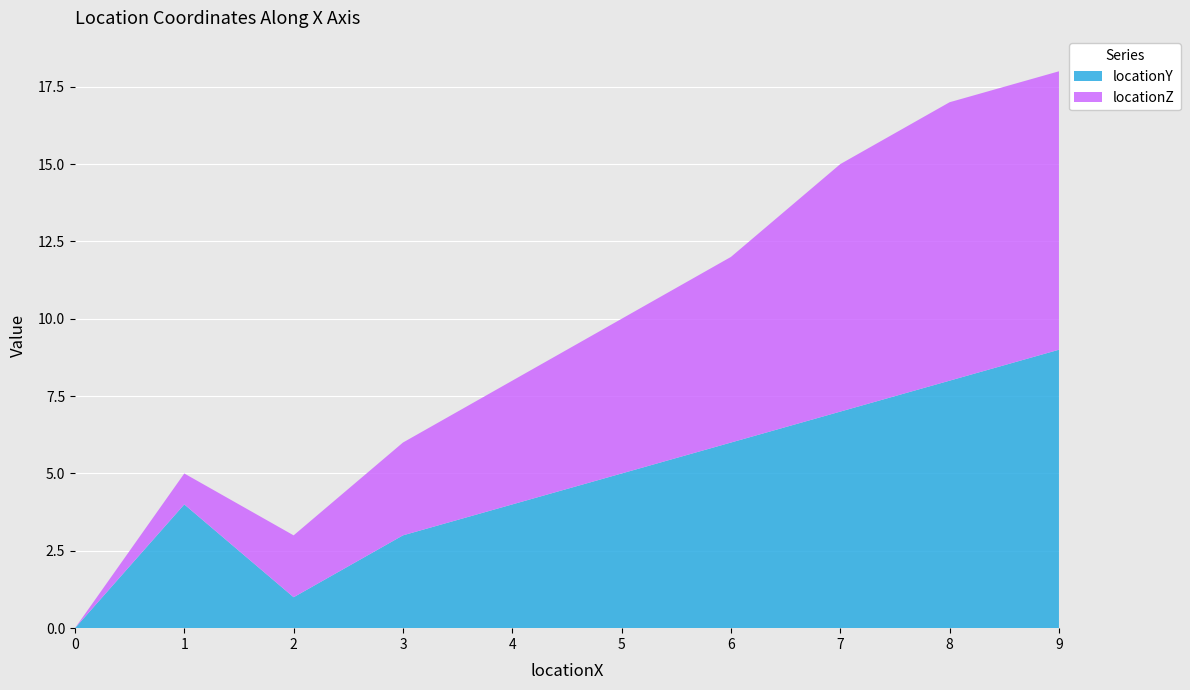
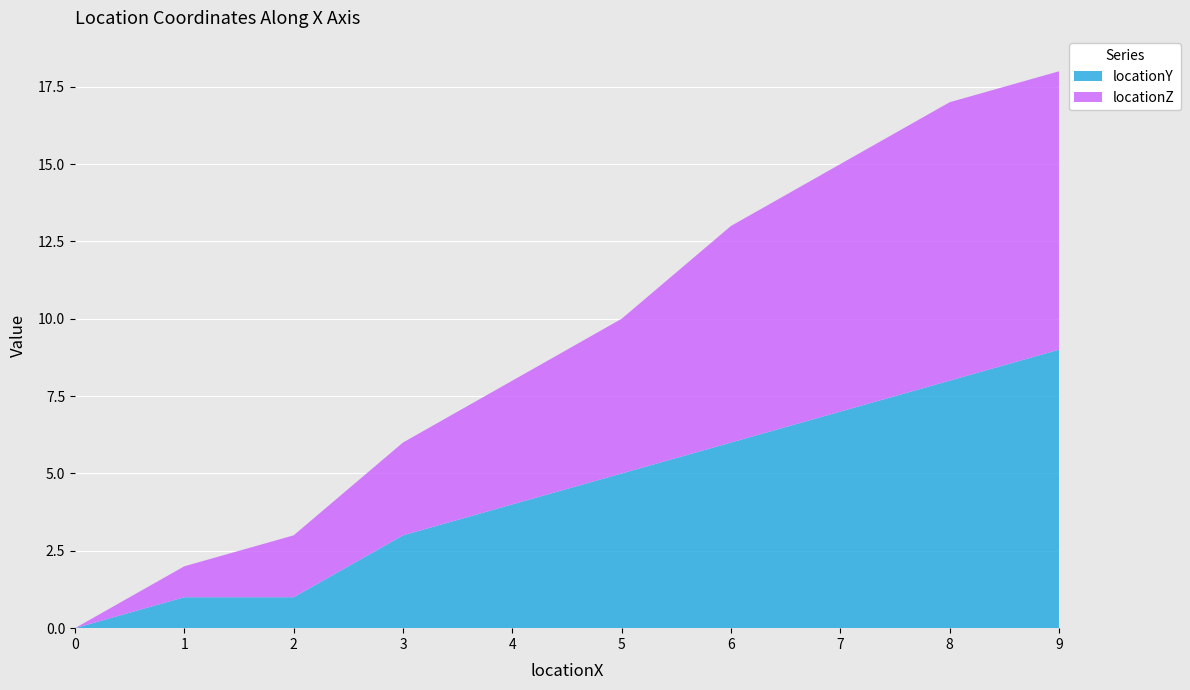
  {
    "locationY": {
-     "1": 4,
+     "1": 1,
      "2": 1,
      "3": 3,
      "4": 4,
      "5": 5,
      "6": 6,
      "7": 7,
      "8": 8,
      "9": 9
    },
    "locationZ": {
      "1": 1,
      "2": 2,
      "3": 3,
      "4": 4,
      "5": 5,
-     "6": 6,
+     "6": 7,
      "7": 8,
      "8": 9,
      "9": 9
    }
  }
